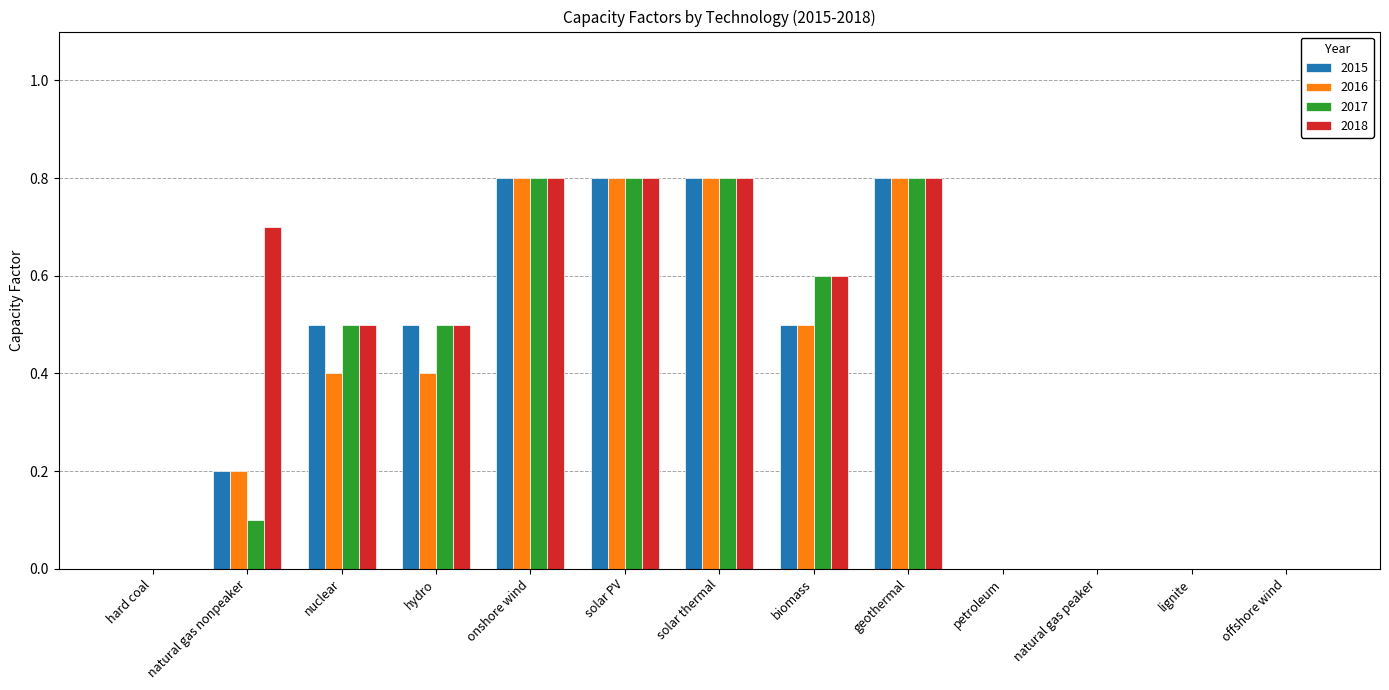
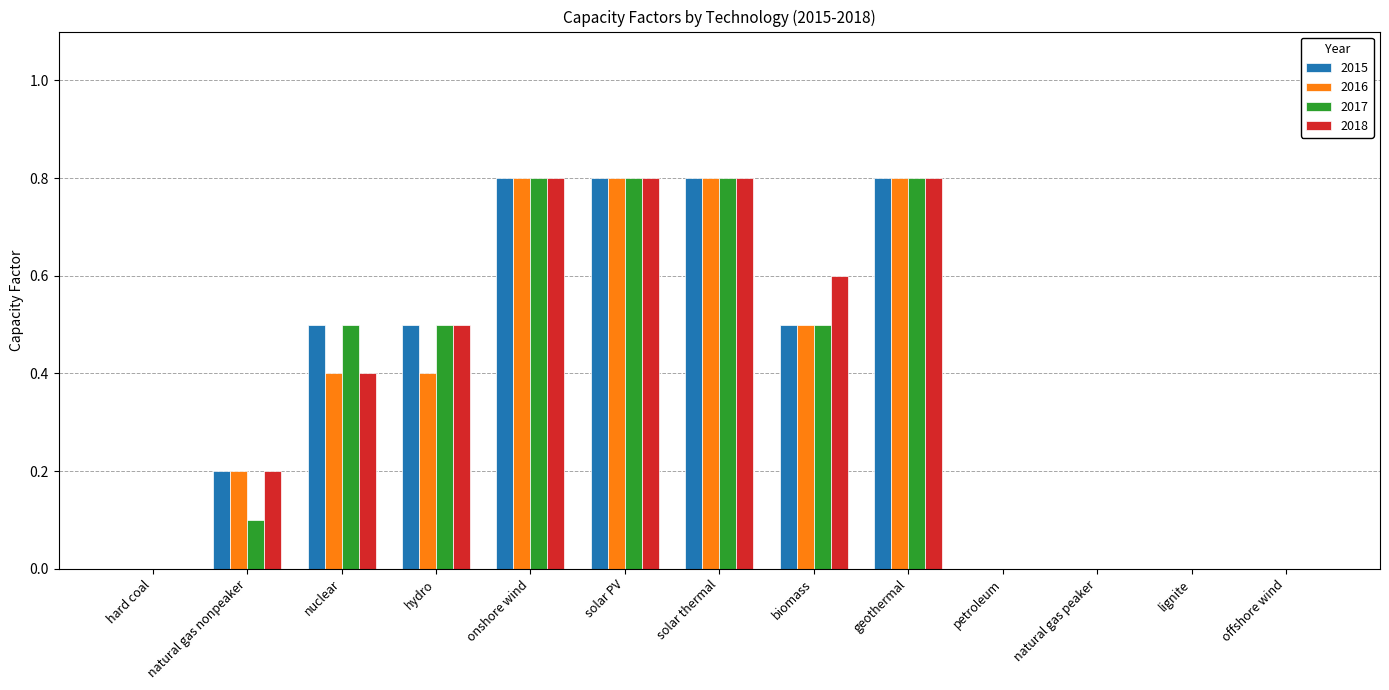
  {
    "2015": {
      "hard coal": 0.0,
      "natural gas nonpeaker": 0.2,
      "nuclear": 0.5,
      "hydro": 0.5,
      "onshore wind": 0.8,
      "solar PV": 0.8,
      "solar thermal": 0.8,
      "biomass": 0.5,
      "geothermal": 0.8,
      "petroleum": 0.0,
      "natural gas peaker": 0.0,
      "lignite": 0.0,
      "offshore wind": 0.0
    },
    "2016": {
      "hard coal": 0.0,
      "natural gas nonpeaker": 0.2,
      "nuclear": 0.4,
      "hydro": 0.4,
      "onshore wind": 0.8,
      "solar PV": 0.8,
      "solar thermal": 0.8,
      "biomass": 0.5,
      "geothermal": 0.8,
      "petroleum": 0.0,
      "natural gas peaker": 0.0,
      "lignite": 0.0,
      "offshore wind": 0.0
    },
    "2017": {
      "hard coal": 0.0,
      "natural gas nonpeaker": 0.1,
      "nuclear": 0.5,
      "hydro": 0.5,
      "onshore wind": 0.8,
      "solar PV": 0.8,
      "solar thermal": 0.8,
-     "biomass": 0.6,
+     "biomass": 0.5,
      "geothermal": 0.8,
      "petroleum": 0.0,
      "natural gas peaker": 0.0,
      "lignite": 0.0,
      "offshore wind": 0.0
    },
    "2018": {
      "hard coal": 0.0,
-     "natural gas nonpeaker": 0.7,
-     "nuclear": 0.5,
+     "natural gas nonpeaker": 0.2,
+     "nuclear": 0.4,
      "hydro": 0.5,
      "onshore wind": 0.8,
      "solar PV": 0.8,
      "solar thermal": 0.8,
      "biomass": 0.6,
      "geothermal": 0.8,
      "petroleum": 0.0,
      "natural gas peaker": 0.0,
      "lignite": 0.0,
      "offshore wind": 0.0
    }
  }
